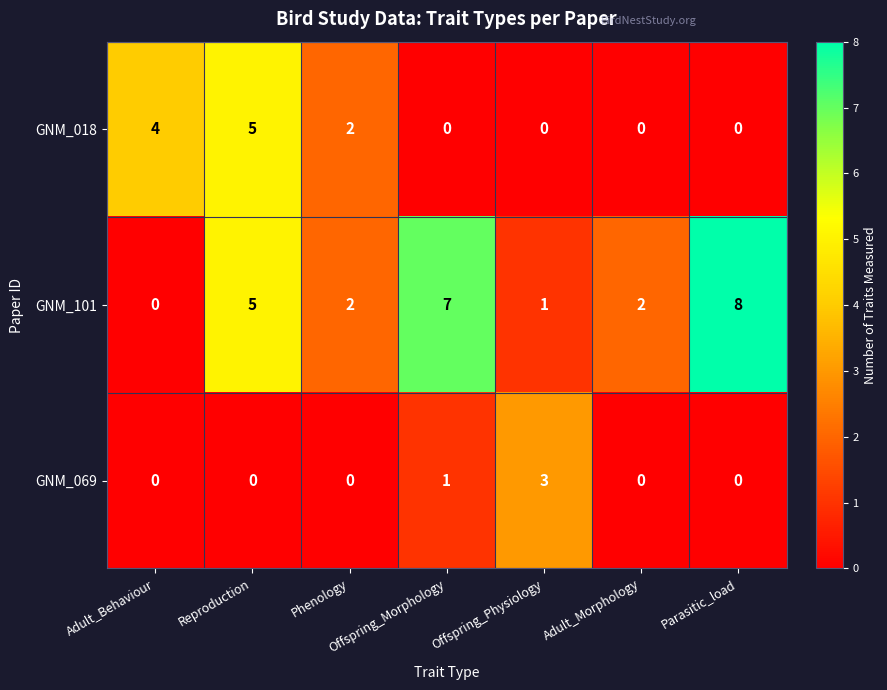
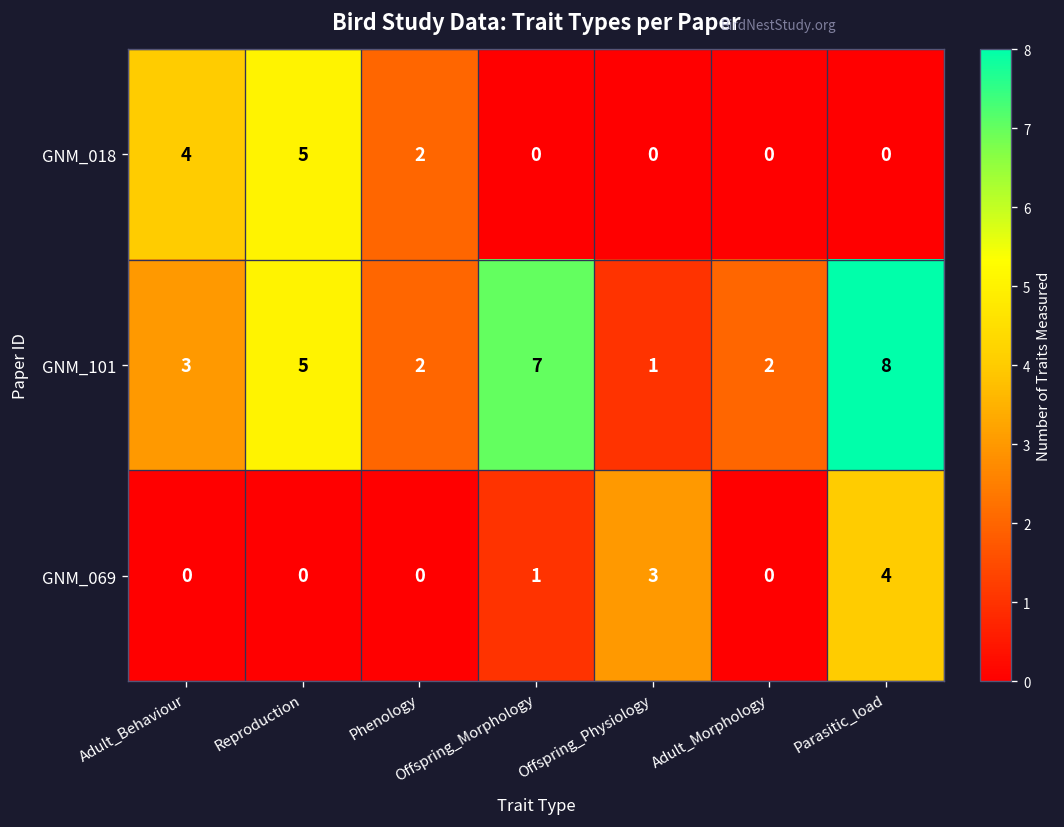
  {
    "GNM_018": {
      "Adult_Behaviour": 4,
      "Reproduction": 5,
      "Phenology": 2,
      "Offspring_Morphology": 0,
      "Offspring_Physiology": 0,
      "Adult_Morphology": 0,
      "Parasitic_load": 0
    },
    "GNM_101": {
-     "Adult_Behaviour": 0,
+     "Adult_Behaviour": 3,
      "Reproduction": 5,
      "Phenology": 2,
      "Offspring_Morphology": 7,
      "Offspring_Physiology": 1,
      "Adult_Morphology": 2,
      "Parasitic_load": 8
    },
    "GNM_069": {
      "Adult_Behaviour": 0,
      "Reproduction": 0,
      "Phenology": 0,
      "Offspring_Morphology": 1,
      "Offspring_Physiology": 3,
      "Adult_Morphology": 0,
-     "Parasitic_load": 0
+     "Parasitic_load": 4
    }
  }
